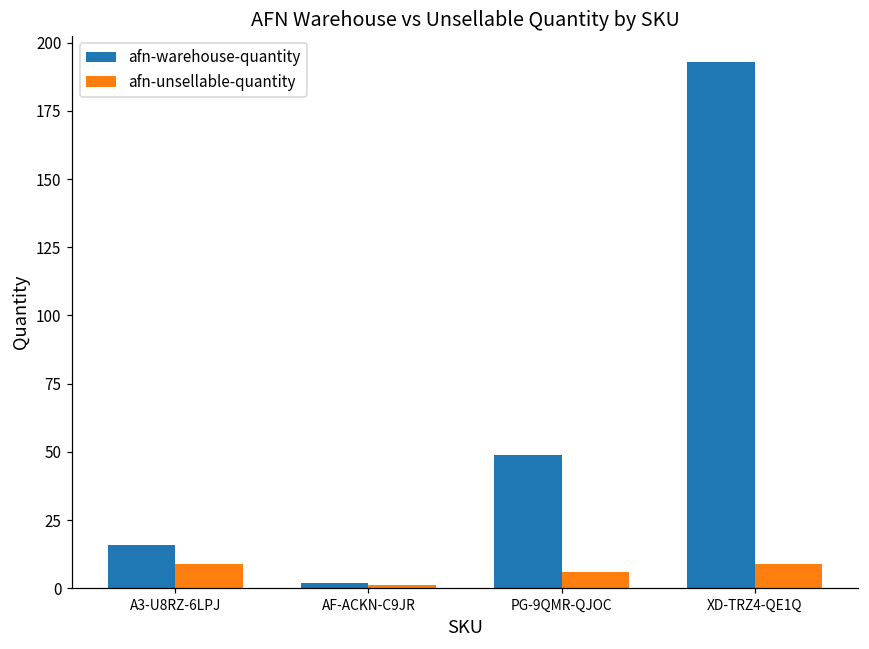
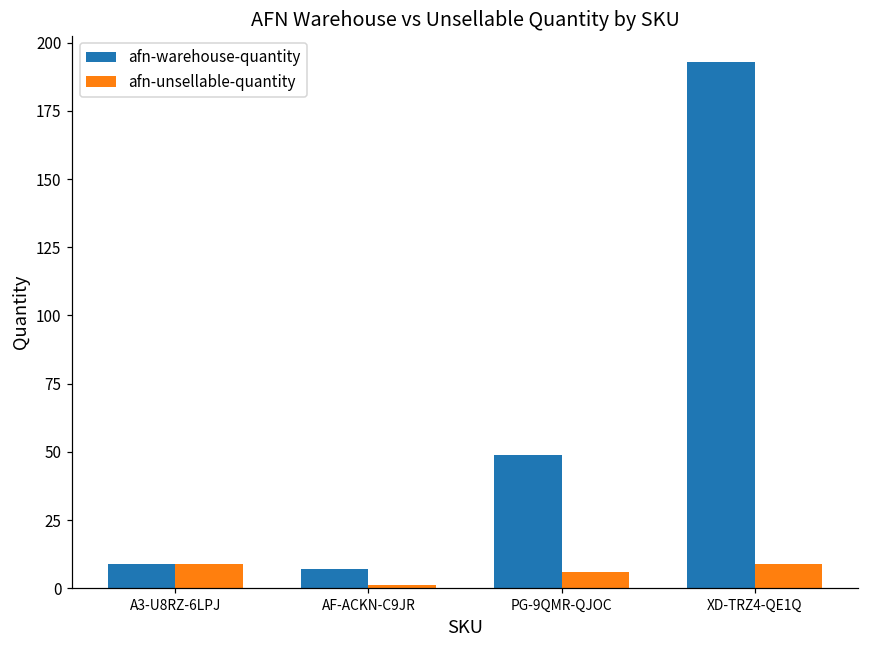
  {
    "afn-warehouse-quantity": {
-     "A3-U8RZ-6LPJ": 16,
-     "AF-ACKN-C9JR": 2,
+     "A3-U8RZ-6LPJ": 9,
+     "AF-ACKN-C9JR": 7,
      "PG-9QMR-QJOC": 49,
      "XD-TRZ4-QE1Q": 193
    },
    "afn-unsellable-quantity": {
      "A3-U8RZ-6LPJ": 9,
      "PG-9QMR-QJOC": 6,
      "XD-TRZ4-QE1Q": 9
    }
  }
